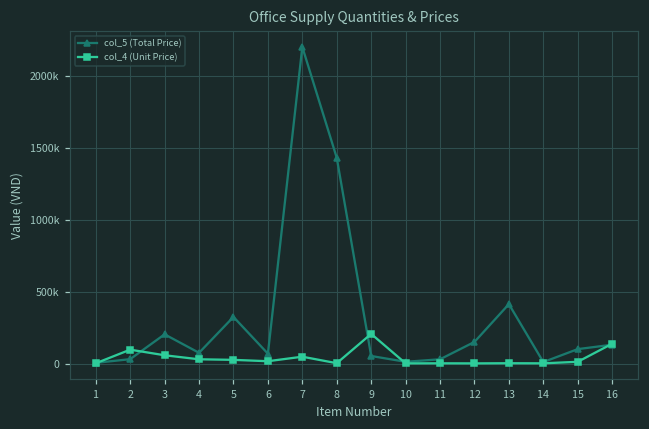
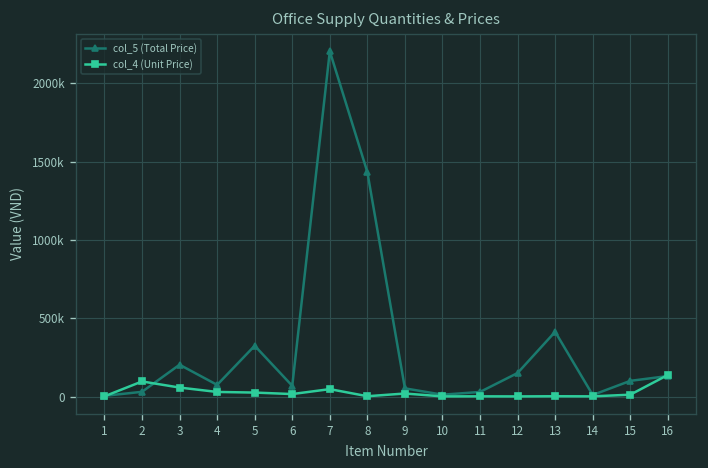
  {
    "col_5 (Total Price)": {
      "2": 30000,
      "3": 200000,
      "4": 80000,
      "5": 330000,
      "6": 70000,
      "7": 2210000,
      "8": 1430000,
      "9": 50000,
      "11": 30000,
      "12": 150000,
      "13": 410000,
      "15": 100000
    },
    "col_4 (Unit Price)": {
      "2": 100000,
      "3": 60000,
      "4": 30000,
      "5": 30000,
      "6": 20000,
      "7": 50000,
      "8": 0,
-     "9": 210000,
+     "9": 20000,
      "11": 0,
      "12": 0,
      "13": 0,
      "15": 10000
    }
  }
